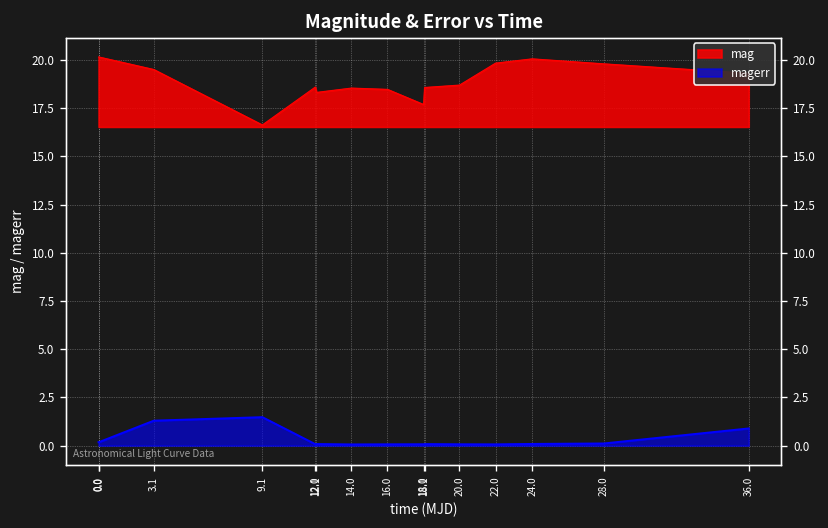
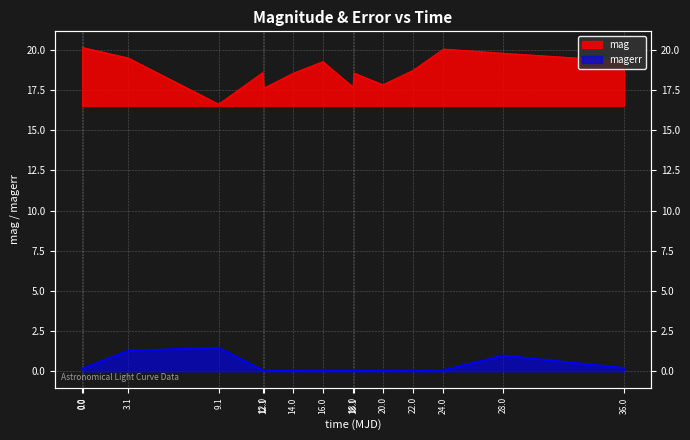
  {
    "mag": {
      "3.1": 19.5,
      "9.1": 16.6,
      "12.0": 18.6,
-     "12.1": 18.3,
+     "12.1": 17.6,
      "14.0": 18.5,
-     "16.0": 18.5,
+     "16.0": 19.3,
      "18.0": 17.7,
      "18.1": 18.6,
-     "20.0": 18.7,
-     "22.0": 19.8,
+     "20.0": 17.8,
+     "22.0": 18.7,
      "24.0": 20.1,
      "28.0": 19.8
    },
    "magerr": {
      "3.1": 1.3,
      "9.1": 1.5,
      "12.0": 0.1,
      "12.1": 0.1,
      "14.0": 0.1,
      "16.0": 0.1,
      "18.0": 0.1,
      "18.1": 0.1,
      "20.0": 0.1,
      "22.0": 0.1,
      "24.0": 0.1,
-     "28.0": 0.1,
-     "36.0": 0.9
+     "28.0": 1.0,
+     "36.0": 0.2
    }
  }
